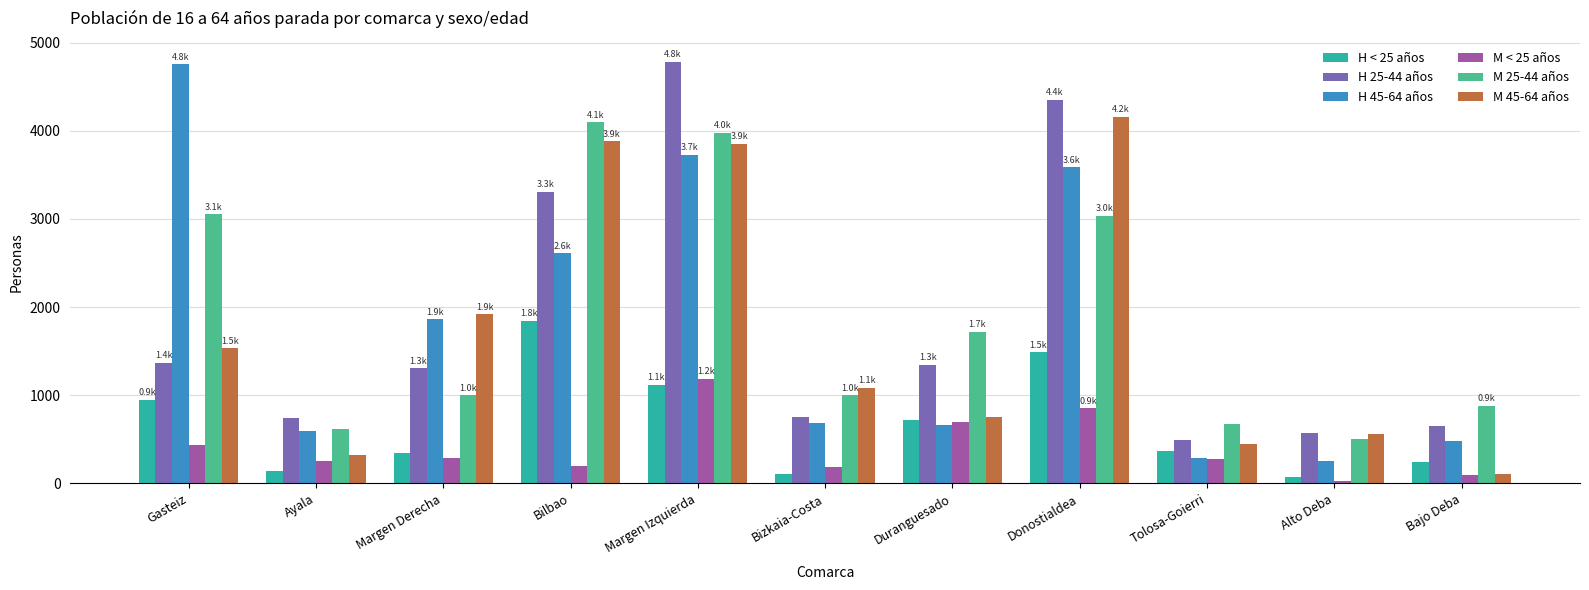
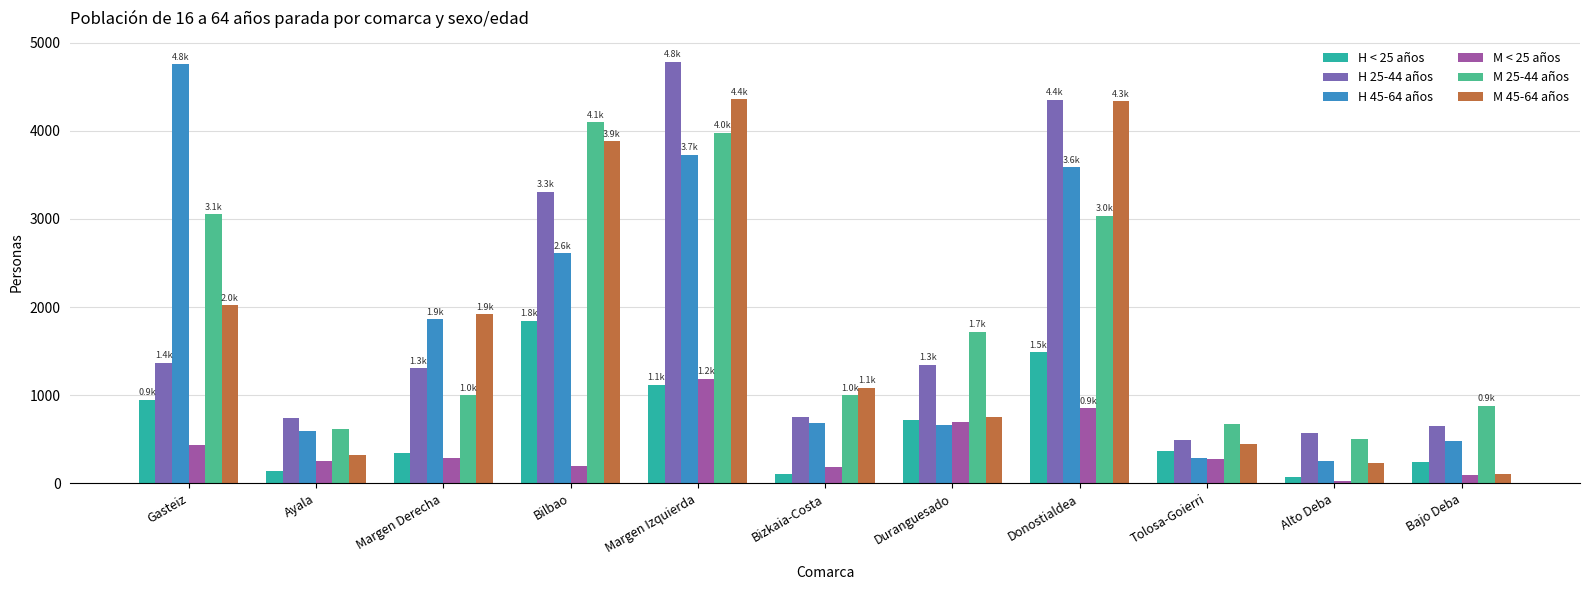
  {
    "M 45-64 años": {
-     "Gasteiz": "1.5k",
+     "Gasteiz": "2.0k",
      "Margen Derecha": "1.9k",
      "Bilbao": "3.9k",
-     "Margen Izquierda": "3.9k",
+     "Margen Izquierda": "4.4k",
      "Bizkaia-Costa": "1.1k",
-     "Donostialdea": "4.2k",
-     "Alto Deba": "600"
+     "Donostialdea": "4.3k",
+     "Alto Deba": "200"
    }
  }
